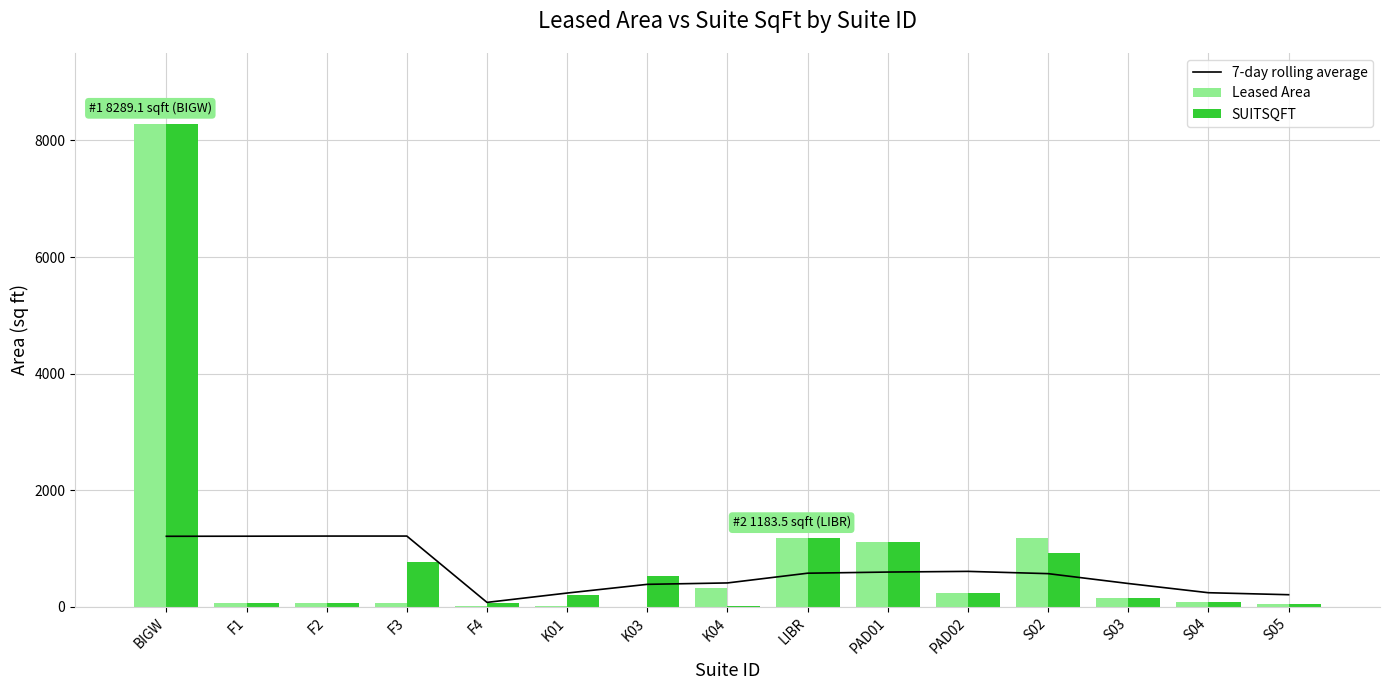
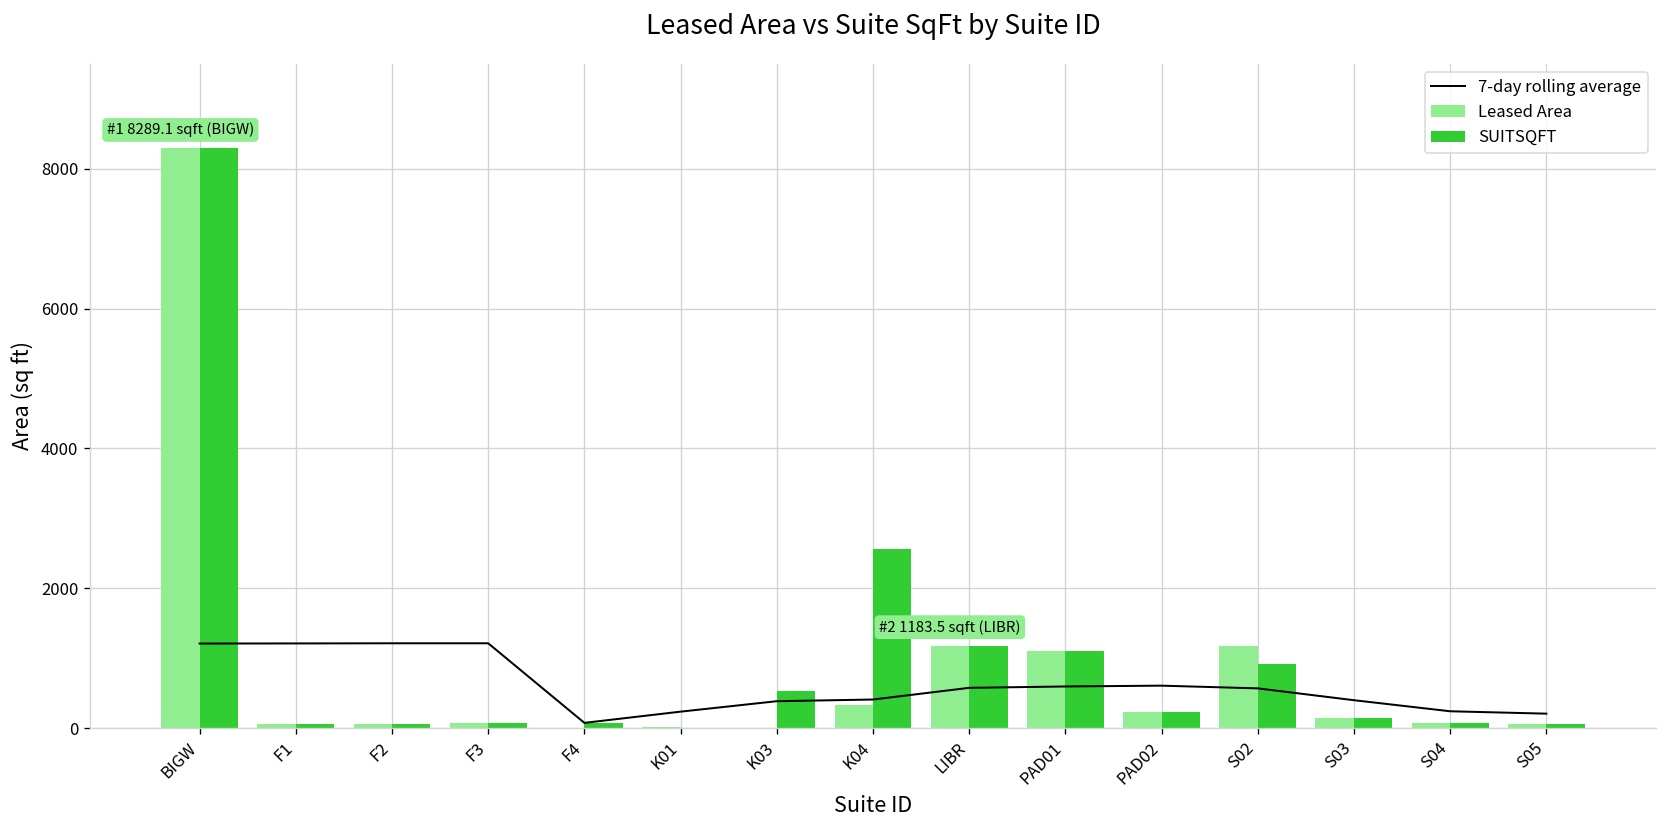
  {
    "7-day rolling average": {
      "BIGW": 1200,
      "F1": 1200,
      "F2": 1200,
      "F3": 1200,
      "F4": 100,
      "K01": 200,
      "K03": 400,
      "K04": 400,
      "LIBR": 600,
      "PAD01": 600,
      "PAD02": 600,
      "S02": 600,
      "S03": 400,
      "S04": 200,
      "S05": 200
    },
    "Leased Area": {
      "F1": 100,
      "F2": 100,
      "F3": 100,
      "K04": 300,
      "PAD01": 1100,
      "PAD02": 200,
      "S02": 1200,
      "S03": 200,
      "S04": 100,
      "S05": 100
    },
    "SUITSQFT": {
      "F1": 100,
      "F2": 100,
-     "F3": 800,
+     "F3": 100,
      "F4": 100,
-     "K01": 200,
+     "K01": 0,
      "K03": 500,
-     "K04": 0,
+     "K04": 2600,
      "PAD01": 1100,
      "PAD02": 200,
      "S02": 900,
      "S03": 200,
      "S04": 100,
      "S05": 100
    }
  }
